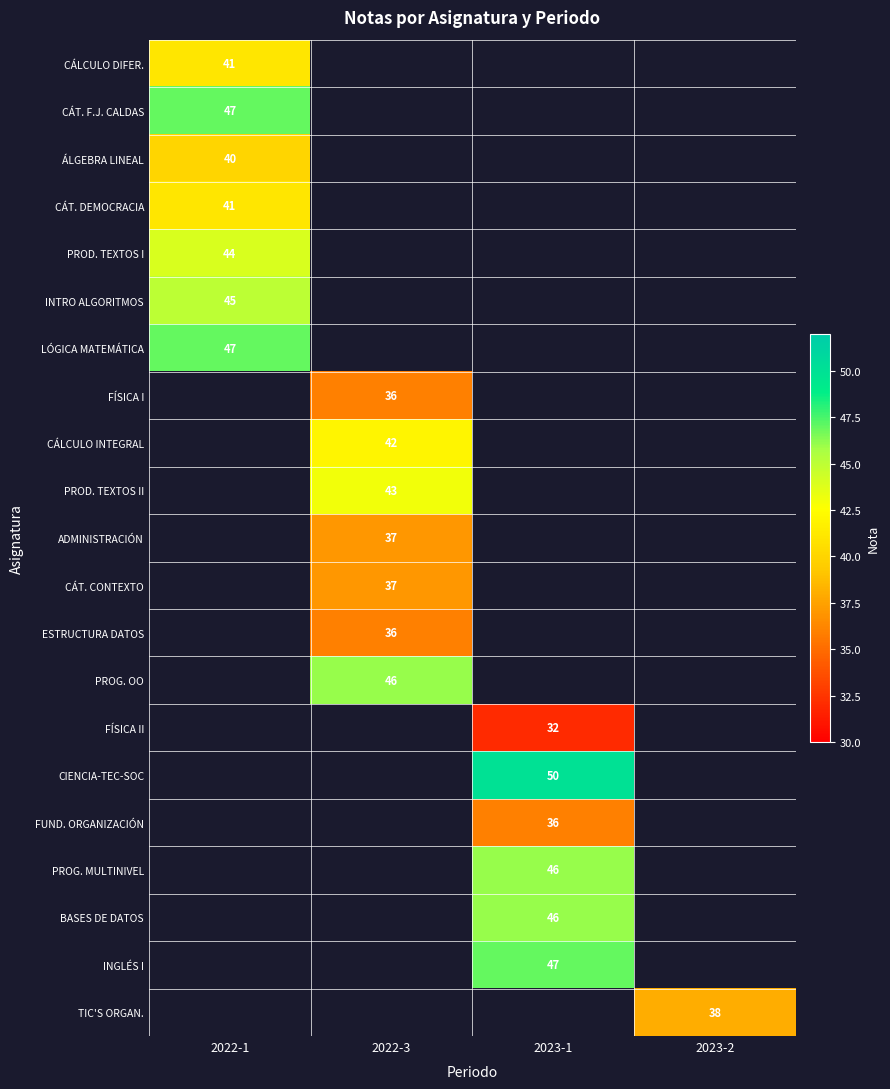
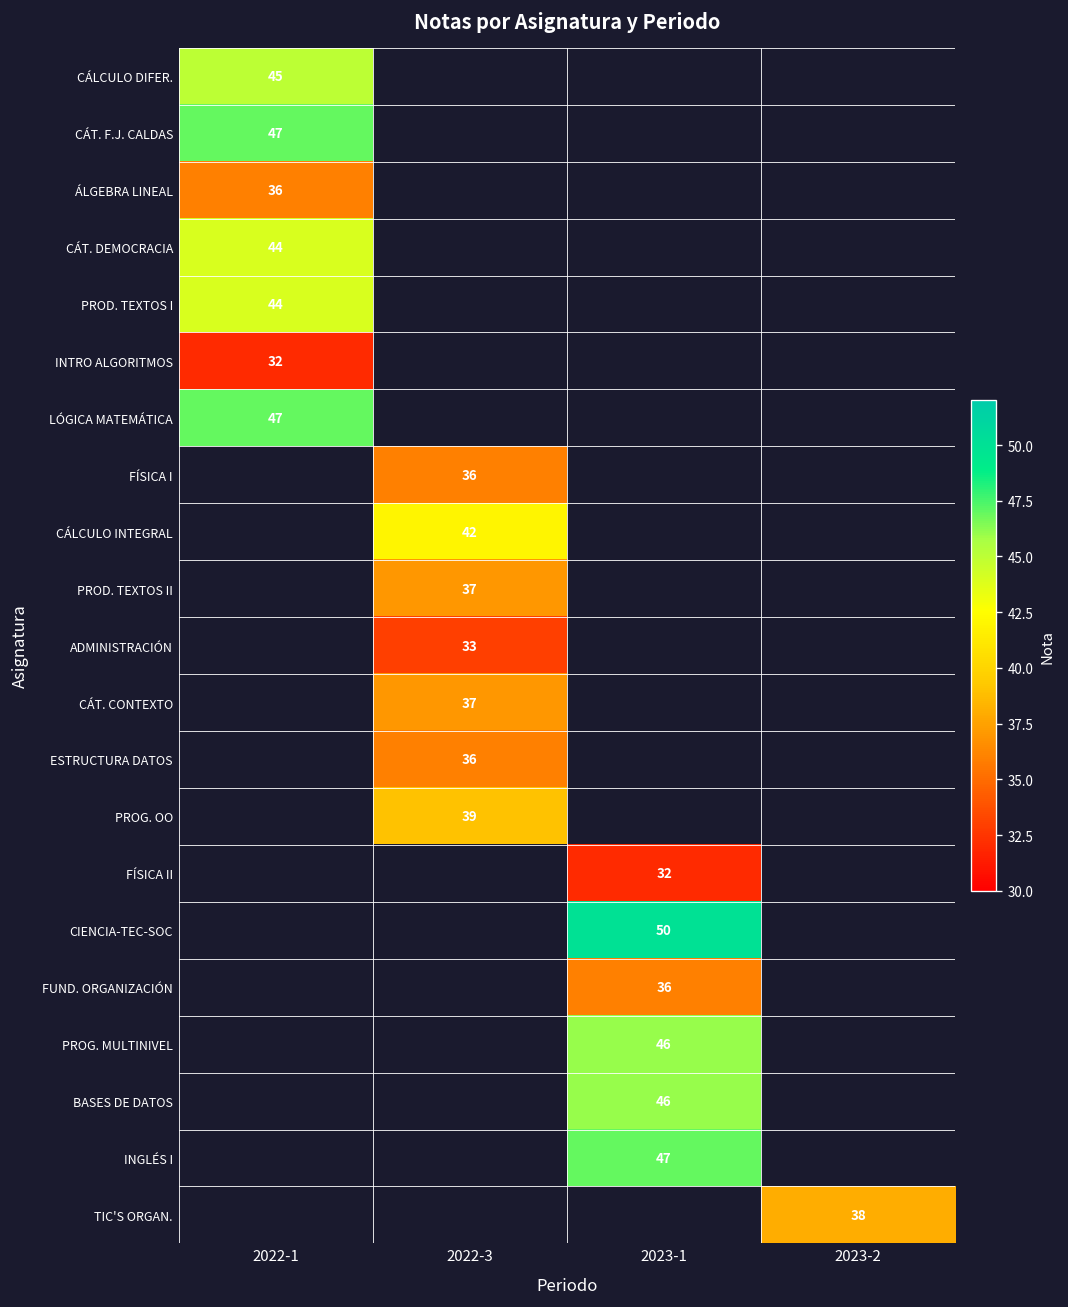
  {
    "CÁLCULO DIFER.": {
-     "2022-1": 41
+     "2022-1": 45
    },
    "CÁT. F.J. CALDAS": {
      "2022-1": 47
    },
    "ÁLGEBRA LINEAL": {
-     "2022-1": 40
+     "2022-1": 36
    },
    "CÁT. DEMOCRACIA": {
-     "2022-1": 41
+     "2022-1": 44
    },
    "PROD. TEXTOS I": {
      "2022-1": 44
    },
    "INTRO ALGORITMOS": {
-     "2022-1": 45
+     "2022-1": 32
    },
    "LÓGICA MATEMÁTICA": {
      "2022-1": 47
    },
    "FÍSICA I": {
      "2022-3": 36
    },
    "CÁLCULO INTEGRAL": {
      "2022-3": 42
    },
    "PROD. TEXTOS II": {
-     "2022-3": 43
+     "2022-3": 37
    },
    "ADMINISTRACIÓN": {
-     "2022-3": 37
+     "2022-3": 33
    },
    "CÁT. CONTEXTO": {
      "2022-3": 37
    },
    "ESTRUCTURA DATOS": {
      "2022-3": 36
    },
    "PROG. OO": {
-     "2022-3": 46
+     "2022-3": 39
    },
    "FÍSICA II": {
      "2023-1": 32
    },
    "CIENCIA-TEC-SOC": {
      "2023-1": 50
    },
    "FUND. ORGANIZACIÓN": {
      "2023-1": 36
    },
    "PROG. MULTINIVEL": {
      "2023-1": 46
    },
    "BASES DE DATOS": {
      "2023-1": 46
    },
    "INGLÉS I": {
      "2023-1": 47
    },
    "TIC'S ORGAN.": {
      "2023-2": 38
    }
  }
